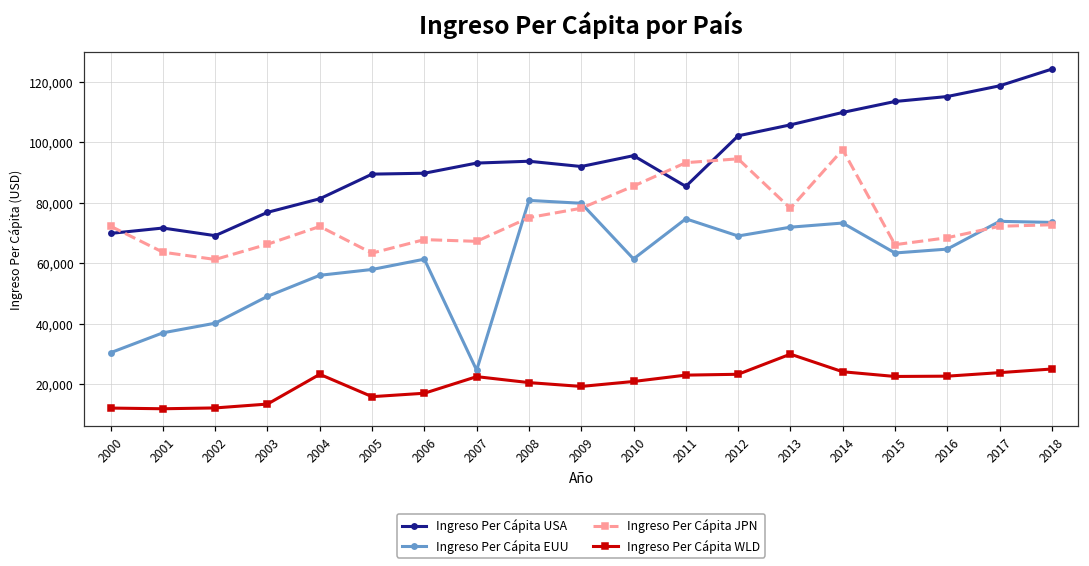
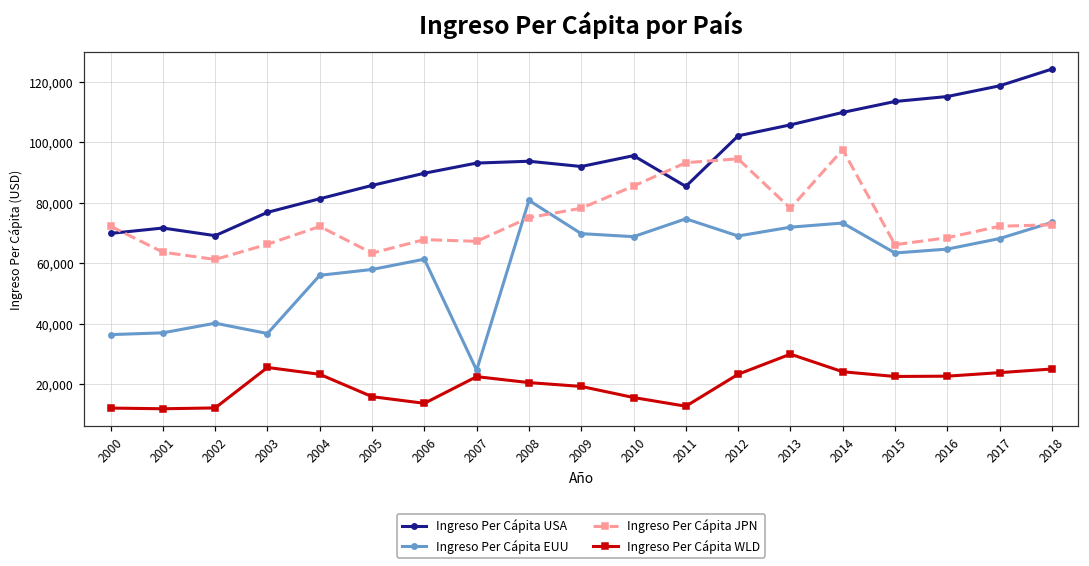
  {
    "Ingreso Per Cápita USA": {
      "2000": "70,000",
      "2001": "72,000",
      "2002": "69,000",
      "2003": "77,000",
      "2004": "81,000",
-     "2005": "89,000",
+     "2005": "86,000",
      "2006": "90,000",
      "2007": "93,000",
      "2008": "94,000",
      "2009": "92,000",
      "2010": "96,000",
      "2011": "85,000",
      "2012": "102,000",
      "2013": "106,000",
      "2014": "110,000",
      "2015": "113,000",
      "2016": "115,000",
      "2017": "119,000",
      "2018": "124,000"
    },
    "Ingreso Per Cápita EUU": {
-     "2000": "30,000",
+     "2000": "36,000",
      "2001": "37,000",
      "2002": "40,000",
-     "2003": "49,000",
+     "2003": "37,000",
      "2004": "56,000",
      "2005": "58,000",
      "2006": "61,000",
      "2007": "25,000",
      "2008": "81,000",
-     "2009": "80,000",
-     "2010": "61,000",
+     "2009": "70,000",
+     "2010": "69,000",
      "2011": "75,000",
      "2012": "69,000",
      "2013": "72,000",
      "2014": "73,000",
      "2015": "63,000",
      "2016": "65,000",
-     "2017": "74,000"
+     "2017": "68,000"
    },
    "Ingreso Per Cápita JPN": {
      "2000": "72,000",
      "2001": "64,000",
      "2002": "61,000",
      "2003": "66,000",
      "2004": "72,000",
      "2005": "63,000",
      "2006": "68,000",
      "2007": "67,000",
      "2008": "75,000",
      "2009": "78,000",
      "2010": "86,000",
      "2011": "93,000",
      "2012": "95,000",
      "2013": "78,000",
      "2014": "98,000",
      "2015": "66,000",
      "2016": "68,000",
      "2017": "72,000"
    },
    "Ingreso Per Cápita WLD": {
      "2000": "12,000",
      "2001": "12,000",
      "2002": "12,000",
-     "2003": "13,000",
+     "2003": "26,000",
      "2004": "23,000",
      "2005": "16,000",
-     "2006": "17,000",
+     "2006": "14,000",
      "2007": "23,000",
      "2008": "21,000",
      "2009": "19,000",
-     "2010": "21,000",
-     "2011": "23,000",
+     "2010": "16,000",
+     "2011": "13,000",
      "2012": "23,000",
      "2013": "30,000",
      "2014": "24,000",
      "2015": "23,000",
      "2016": "23,000",
      "2017": "24,000",
      "2018": "25,000"
    }
  }
